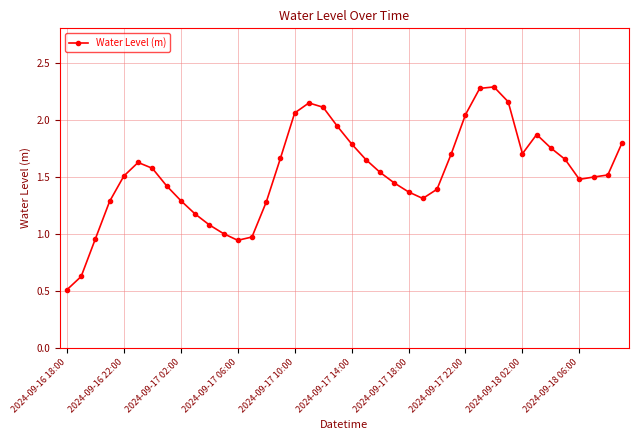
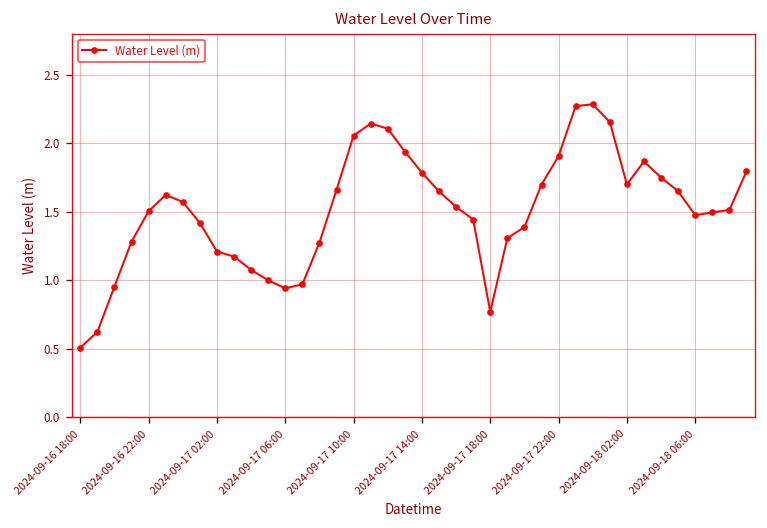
  {
    "2024-09-16 18:00": 0.51,
    "2024-09-16 22:00": 1.50,
-   "2024-09-17 02:00": 1.29,
+   "2024-09-17 02:00": 1.21,
    "2024-09-17 06:00": 0.94,
    "2024-09-17 10:00": 2.06,
    "2024-09-17 14:00": 1.79,
-   "2024-09-17 18:00": 1.37,
-   "2024-09-17 22:00": 2.04,
+   "2024-09-17 18:00": 0.77,
+   "2024-09-17 22:00": 1.91,
    "2024-09-18 02:00": 1.70,
    "2024-09-18 06:00": 1.48
  }
